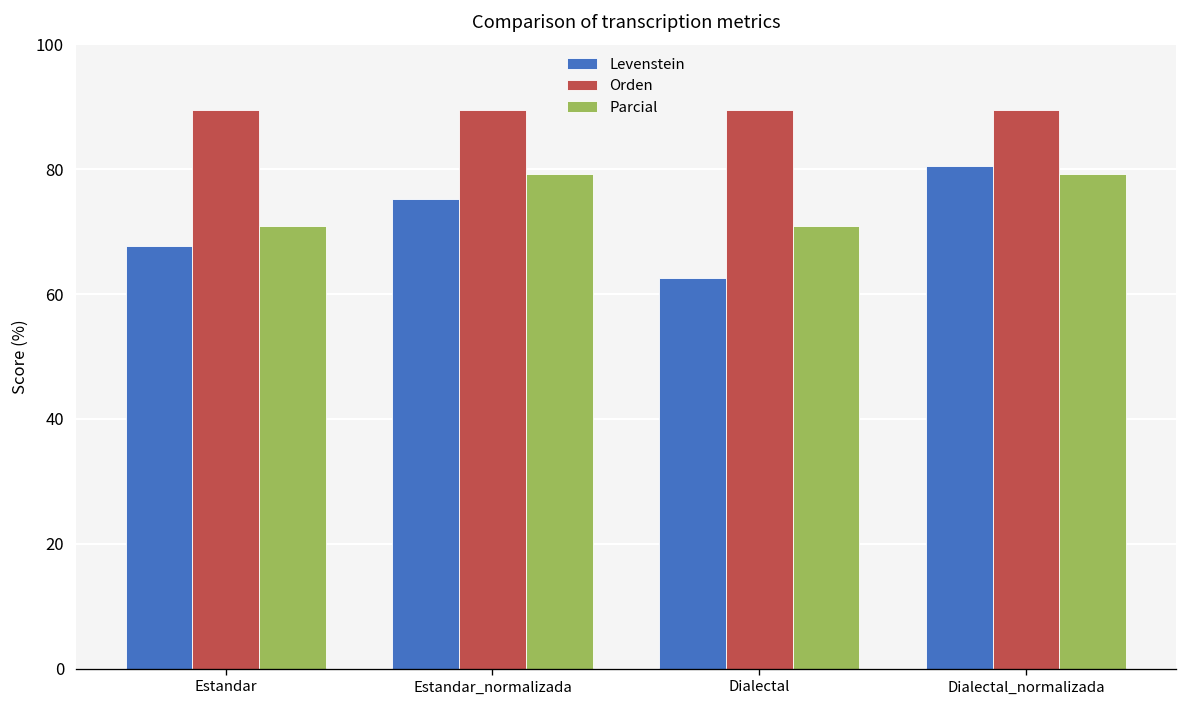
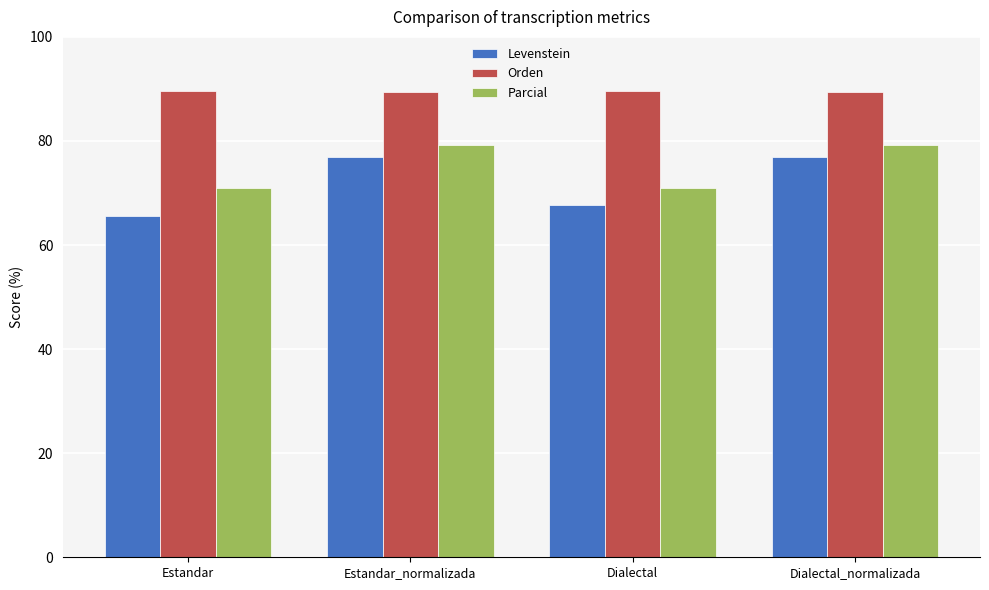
  {
    "Levenstein": {
-     "Estandar": 68,
-     "Estandar_normalizada": 75,
-     "Dialectal": 63,
-     "Dialectal_normalizada": 81
+     "Estandar": 66,
+     "Estandar_normalizada": 77,
+     "Dialectal": 68,
+     "Dialectal_normalizada": 77
    },
    "Orden": {
      "Estandar": 90,
      "Estandar_normalizada": 89,
      "Dialectal": 90,
      "Dialectal_normalizada": 89
    },
    "Parcial": {
      "Estandar": 71,
      "Estandar_normalizada": 79,
      "Dialectal": 71,
      "Dialectal_normalizada": 79
    }
  }
